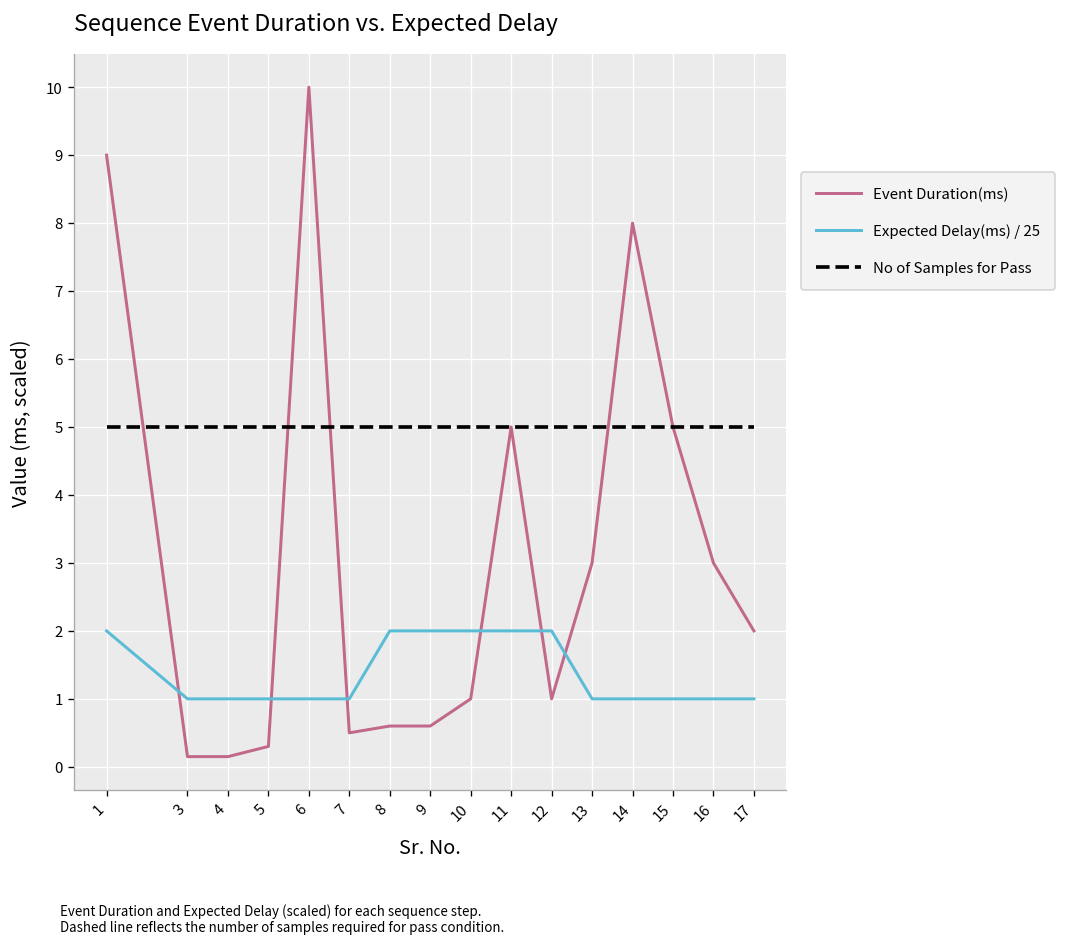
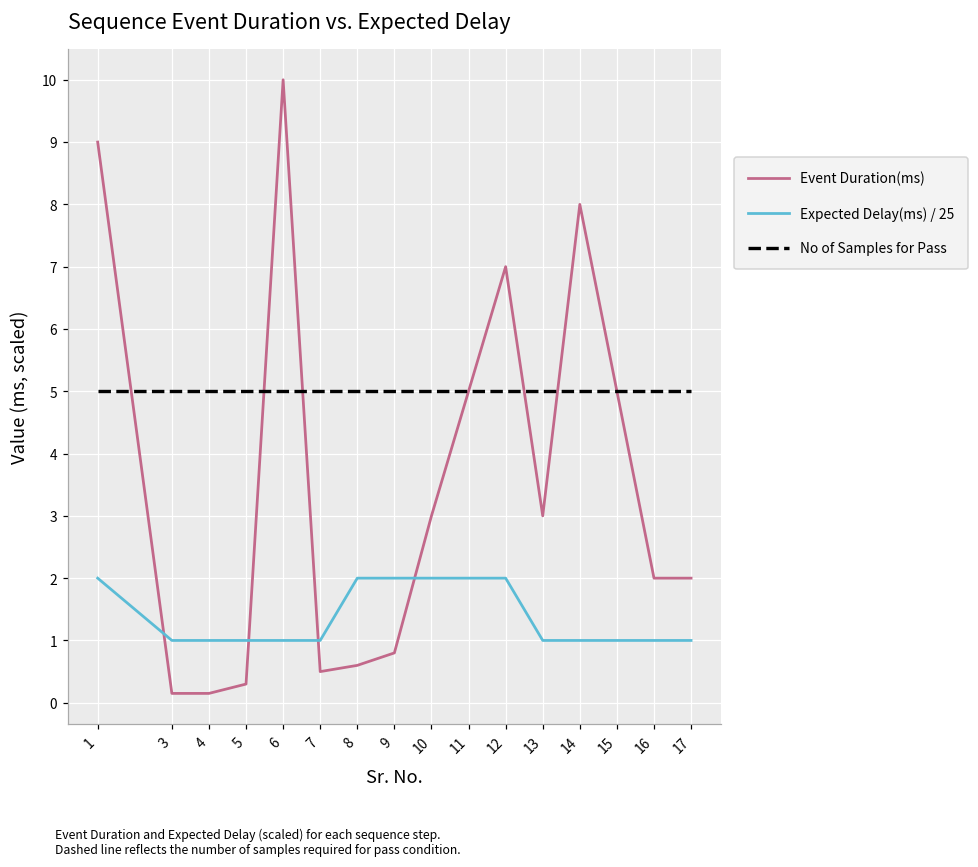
  {
    "Event Duration(ms)": {
      "1": 9.0,
      "3": 0.2,
      "4": 0.2,
      "5": 0.3,
      "6": 10.0,
      "7": 0.5,
      "8": 0.6,
-     "9": 0.6,
-     "10": 1,
-     "12": 1,
+     "9": 0.8,
+     "10": 3,
+     "12": 7,
      "13": 3.0,
      "14": 8.0,
-     "16": 3,
+     "16": 2,
      "17": 2.0
    },
    "Expected Delay(ms) / 25": {
      "1": 2.0,
      "3": 1.0,
      "4": 1.0,
      "5": 1.0,
      "6": 1.0,
      "7": 1.0,
      "8": 2.0,
      "9": 2.0,
      "10": 2.0,
      "11": 2.0,
      "12": 2.0,
      "13": 1.0,
      "14": 1.0,
      "15": 1.0,
      "16": 1.0,
      "17": 1.0
    },
    "No of Samples for Pass": {
      "1": 5.0,
      "3": 5.0,
      "4": 5.0,
      "5": 5.0,
      "6": 5.0,
      "7": 5.0,
      "8": 5.0,
      "9": 5.0,
      "10": 5.0,
      "12": 5.0,
      "13": 5.0,
      "14": 5.0,
      "16": 5.0,
      "17": 5.0
    }
  }
